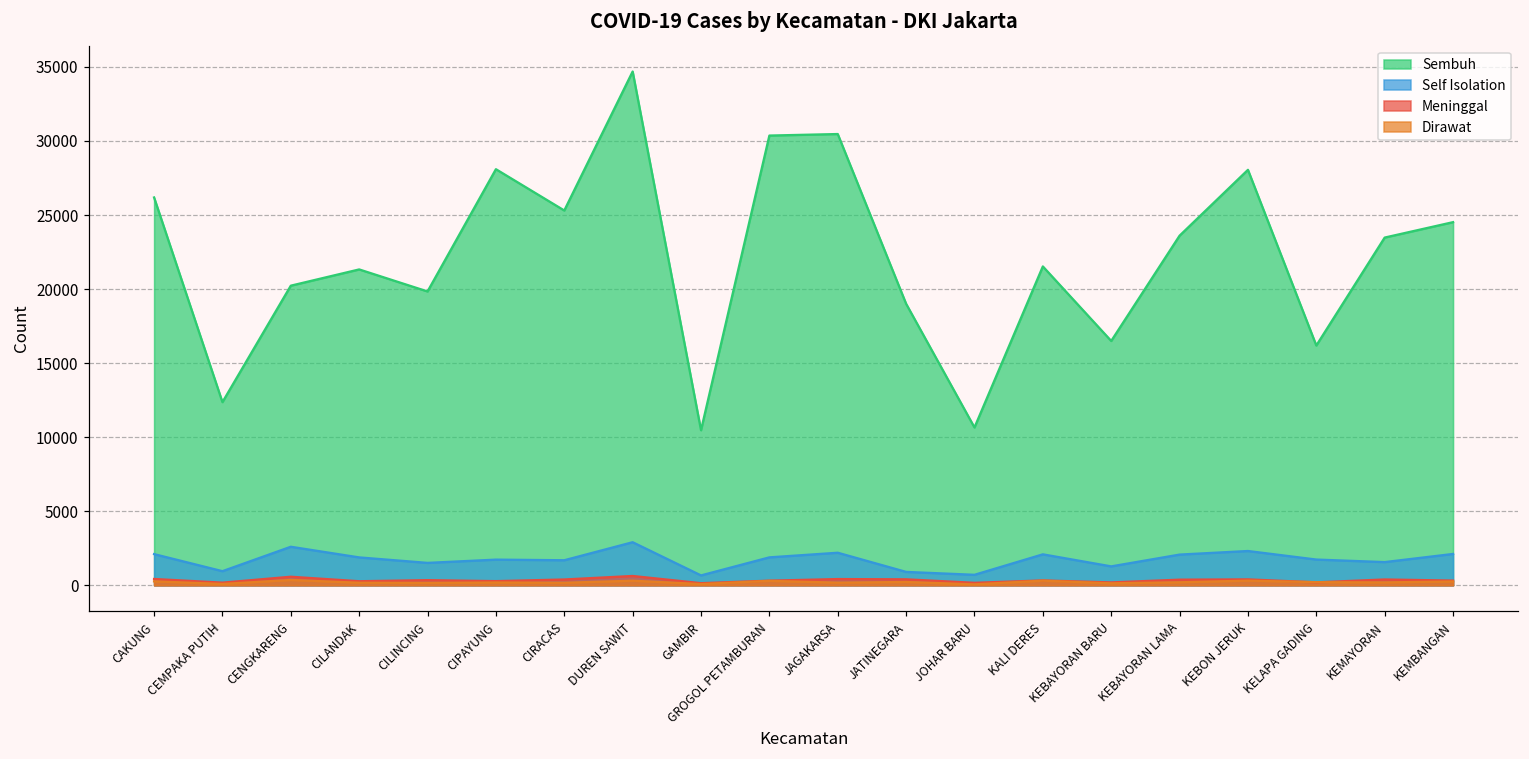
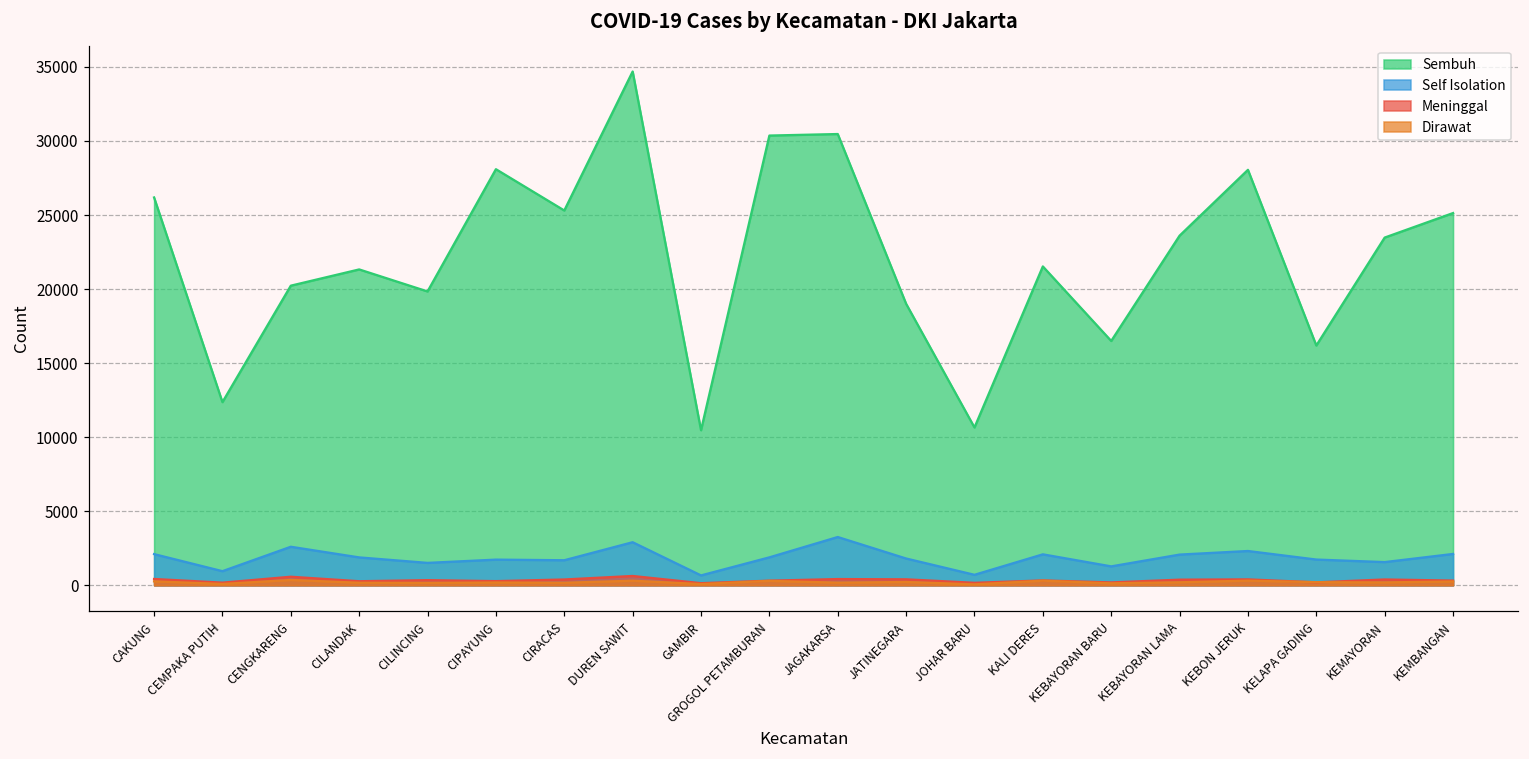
  {
    "Sembuh": {
      "CAKUNG": 26200,
      "CEMPAKA PUTIH": 12400,
      "CENGKARENG": 20200,
      "CILANDAK": 21300,
      "CILINCING": 19800,
      "CIPAYUNG": 28100,
      "CIRACAS": 25300,
      "DUREN SAWIT": 34700,
      "GAMBIR": 10500,
      "GROGOL PETAMBURAN": 30400,
      "JAGAKARSA": 30500,
      "JATINEGARA": 19000,
      "JOHAR BARU": 10700,
      "KALI DERES": 21500,
      "KEBAYORAN BARU": 16500,
      "KEBAYORAN LAMA": 23600,
      "KEBON JERUK": 28000,
      "KELAPA GADING": 16200,
      "KEMAYORAN": 23500,
-     "KEMBANGAN": 24500
+     "KEMBANGAN": 25100
    },
    "Self Isolation": {
      "CAKUNG": 2100,
      "CEMPAKA PUTIH": 1000,
      "CENGKARENG": 2600,
      "CILANDAK": 1900,
      "CILINCING": 1500,
      "CIPAYUNG": 1700,
      "CIRACAS": 1700,
      "DUREN SAWIT": 2900,
      "GAMBIR": 700,
      "GROGOL PETAMBURAN": 1900,
-     "JAGAKARSA": 2200,
-     "JATINEGARA": 900,
+     "JAGAKARSA": 3300,
+     "JATINEGARA": 1800,
      "JOHAR BARU": 700,
      "KALI DERES": 2100,
      "KEBAYORAN BARU": 1300,
      "KEBAYORAN LAMA": 2100,
      "KEBON JERUK": 2300,
      "KELAPA GADING": 1700,
      "KEMAYORAN": 1600,
      "KEMBANGAN": 2100
    }
  }
